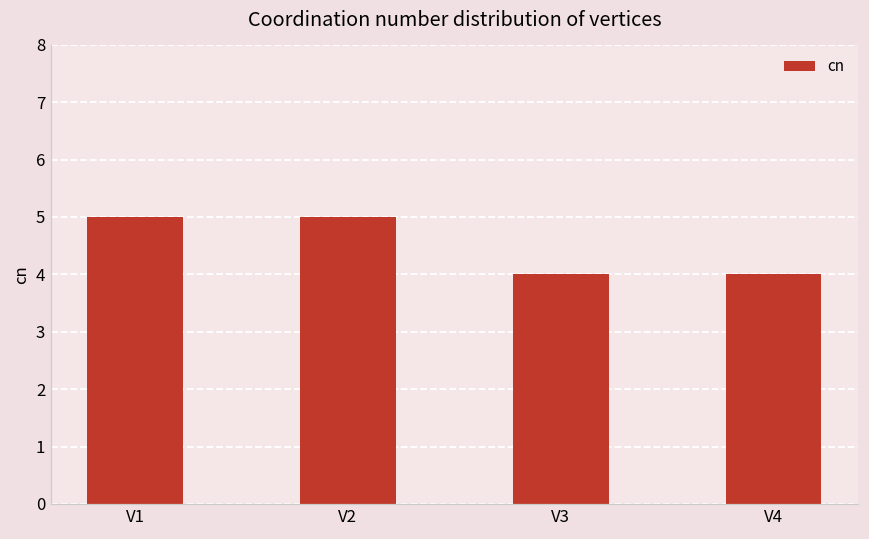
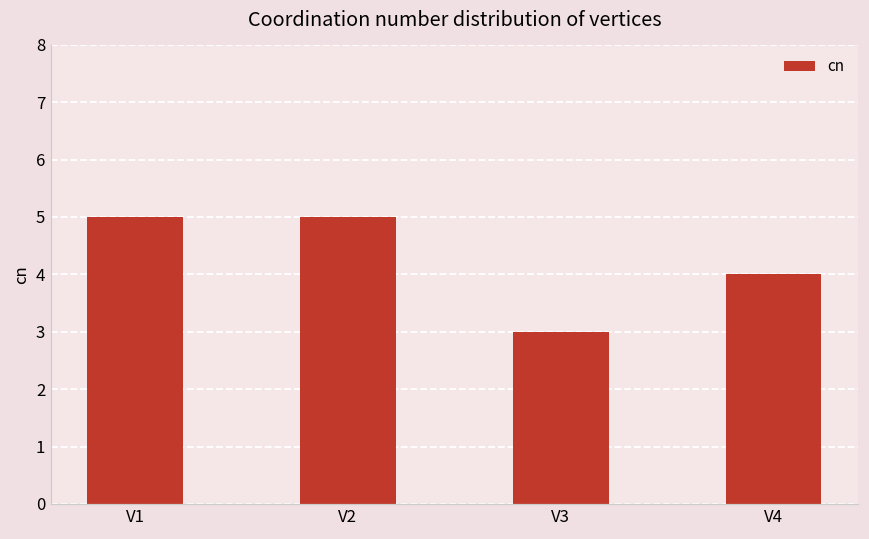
  {
    "V1": 5,
    "V2": 5,
-   "V3": 4,
+   "V3": 3,
    "V4": 4
  }
